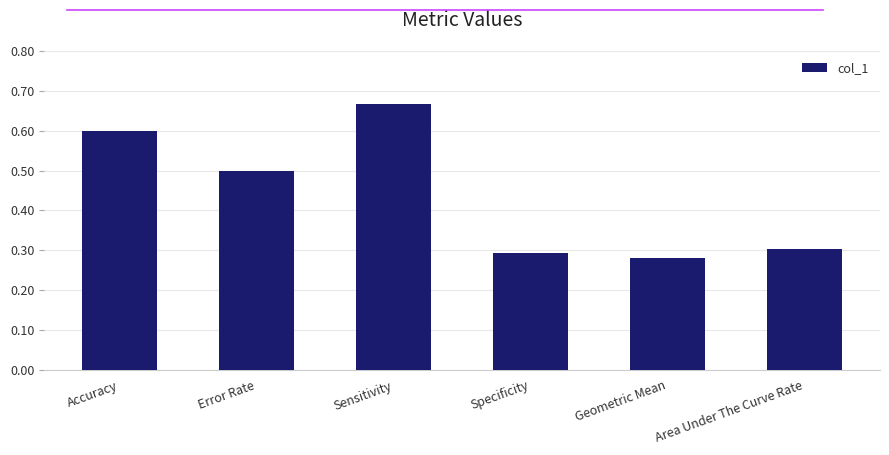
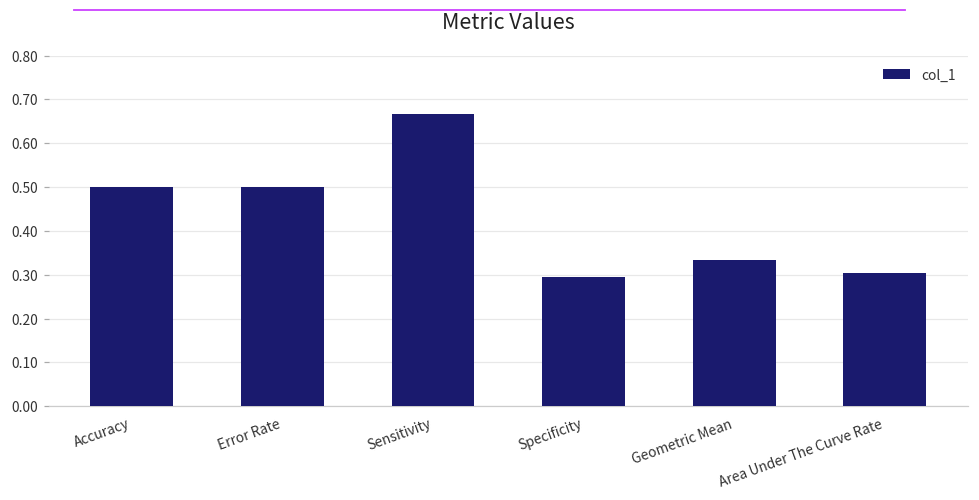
  {
-   "Accuracy": 0.6,
+   "Accuracy": 0.5,
    "Error Rate": 0.50,
    "Sensitivity": 0.67,
    "Specificity": 0.29,
-   "Geometric Mean": 0.28,
+   "Geometric Mean": 0.33,
    "Area Under The Curve Rate": 0.30
  }
